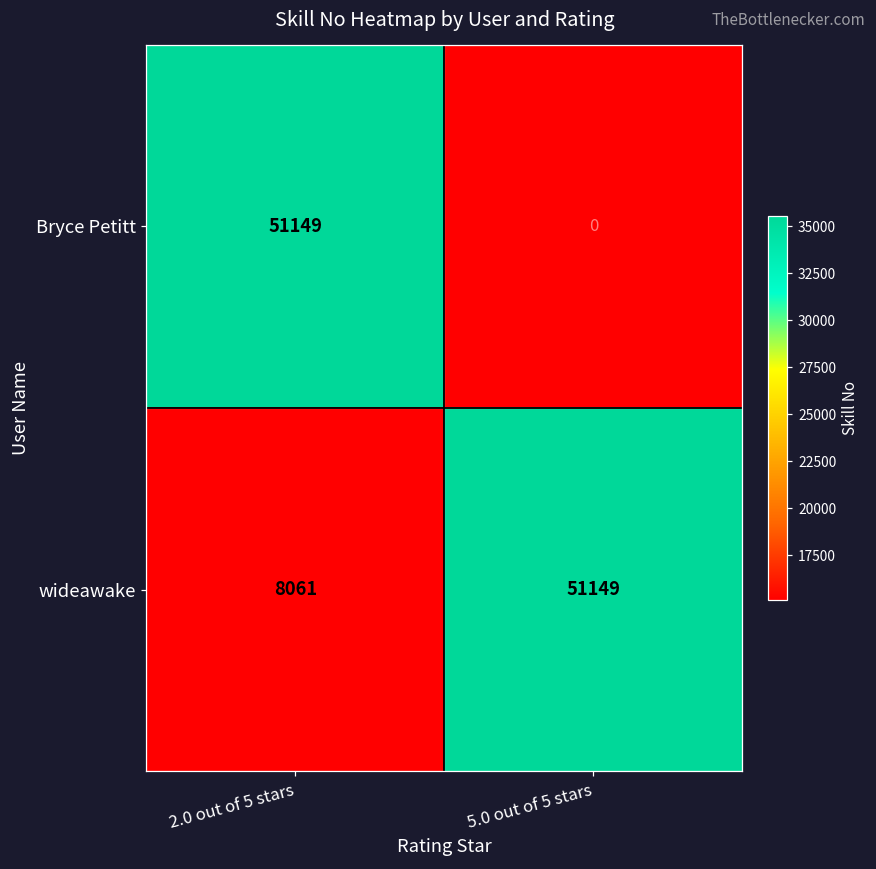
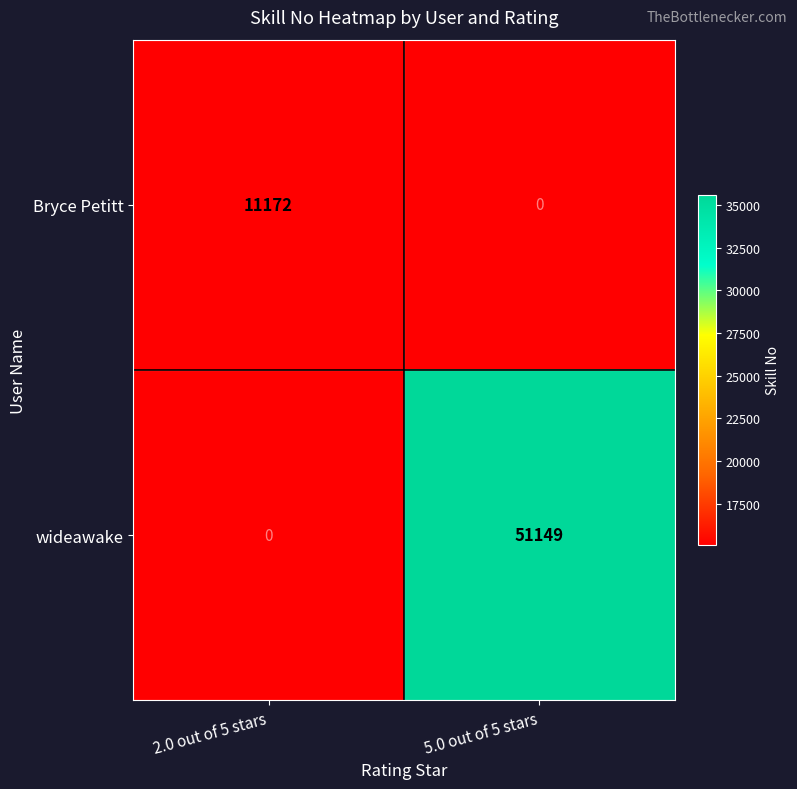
  {
    "Bryce Petitt": {
-     "2.0 out of 5 stars": 51149
+     "2.0 out of 5 stars": 11172
    },
    "wideawake": {
-     "2.0 out of 5 stars": 8061
+     "2.0 out of 5 stars": 0
    }
  }
